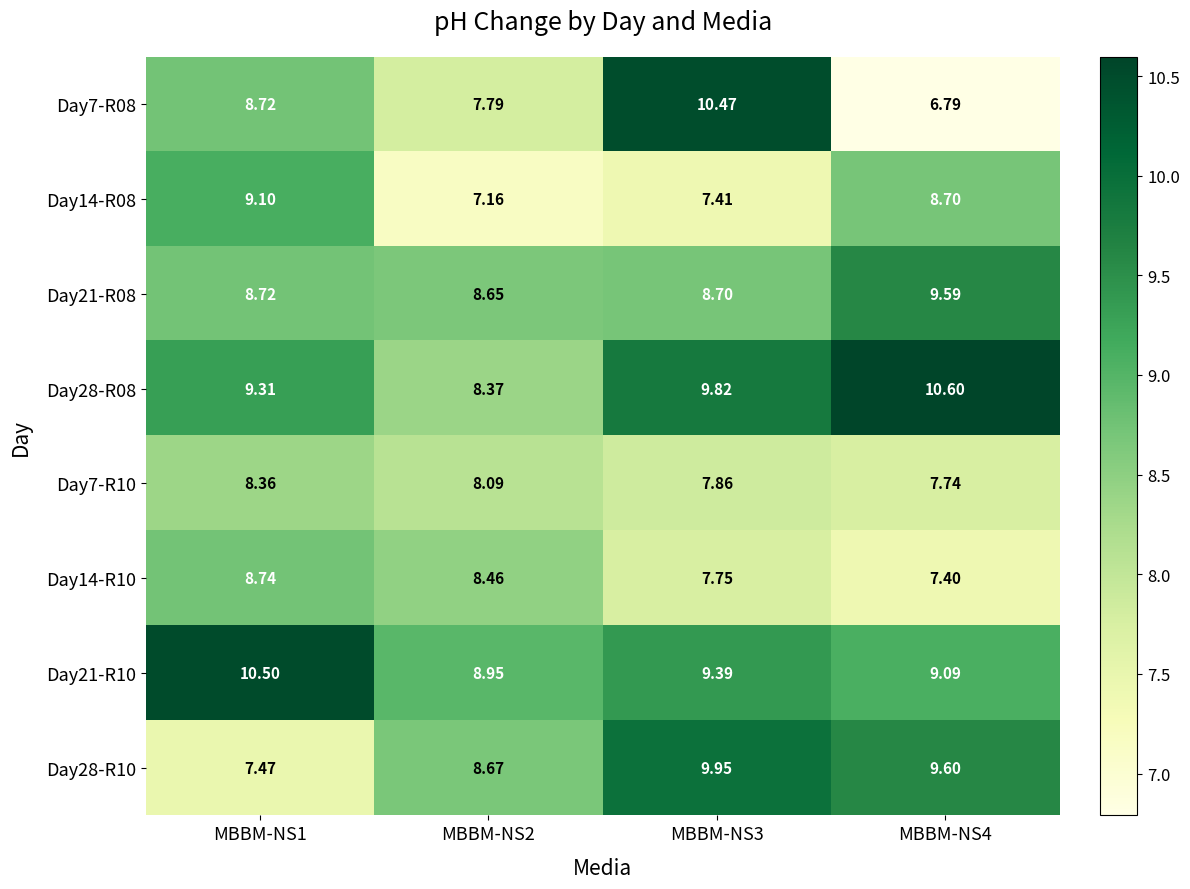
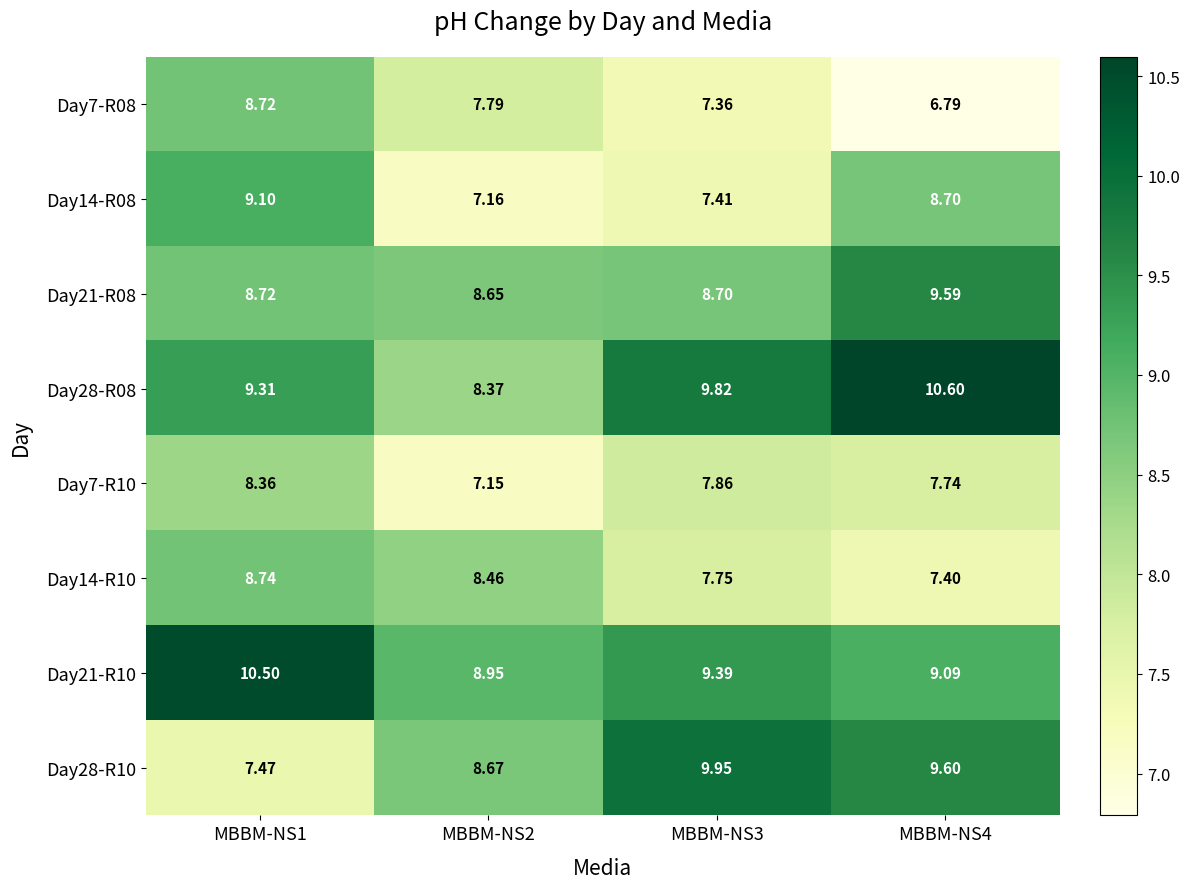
  {
    "Day7-R08": {
      "MBBM-NS1": 8.72,
      "MBBM-NS2": 7.79,
-     "MBBM-NS3": 10.47,
+     "MBBM-NS3": 7.36,
      "MBBM-NS4": 6.79
    },
    "Day14-R08": {
      "MBBM-NS1": 9.10,
      "MBBM-NS2": 7.16,
      "MBBM-NS3": 7.41,
      "MBBM-NS4": 8.70
    },
    "Day21-R08": {
      "MBBM-NS1": 8.72,
      "MBBM-NS2": 8.65,
      "MBBM-NS3": 8.70,
      "MBBM-NS4": 9.59
    },
    "Day28-R08": {
      "MBBM-NS1": 9.31,
      "MBBM-NS2": 8.37,
      "MBBM-NS3": 9.82,
      "MBBM-NS4": 10.60
    },
    "Day7-R10": {
      "MBBM-NS1": 8.36,
-     "MBBM-NS2": 8.09,
+     "MBBM-NS2": 7.15,
      "MBBM-NS3": 7.86,
      "MBBM-NS4": 7.74
    },
    "Day14-R10": {
      "MBBM-NS1": 8.74,
      "MBBM-NS2": 8.46,
      "MBBM-NS3": 7.75,
      "MBBM-NS4": 7.40
    },
    "Day21-R10": {
      "MBBM-NS1": 10.50,
      "MBBM-NS2": 8.95,
      "MBBM-NS3": 9.39,
      "MBBM-NS4": 9.09
    },
    "Day28-R10": {
      "MBBM-NS1": 7.47,
      "MBBM-NS2": 8.67,
      "MBBM-NS3": 9.95,
      "MBBM-NS4": 9.60
    }
  }
